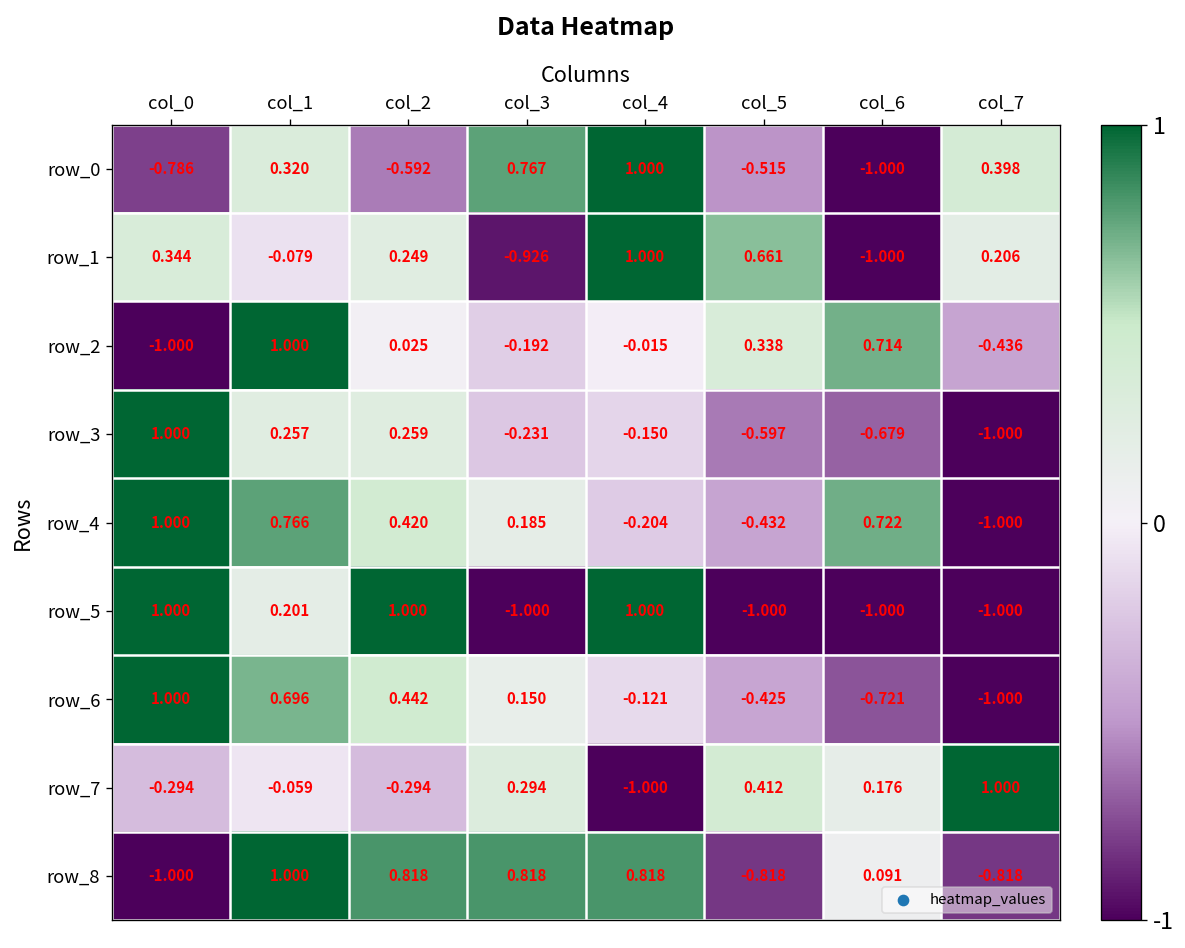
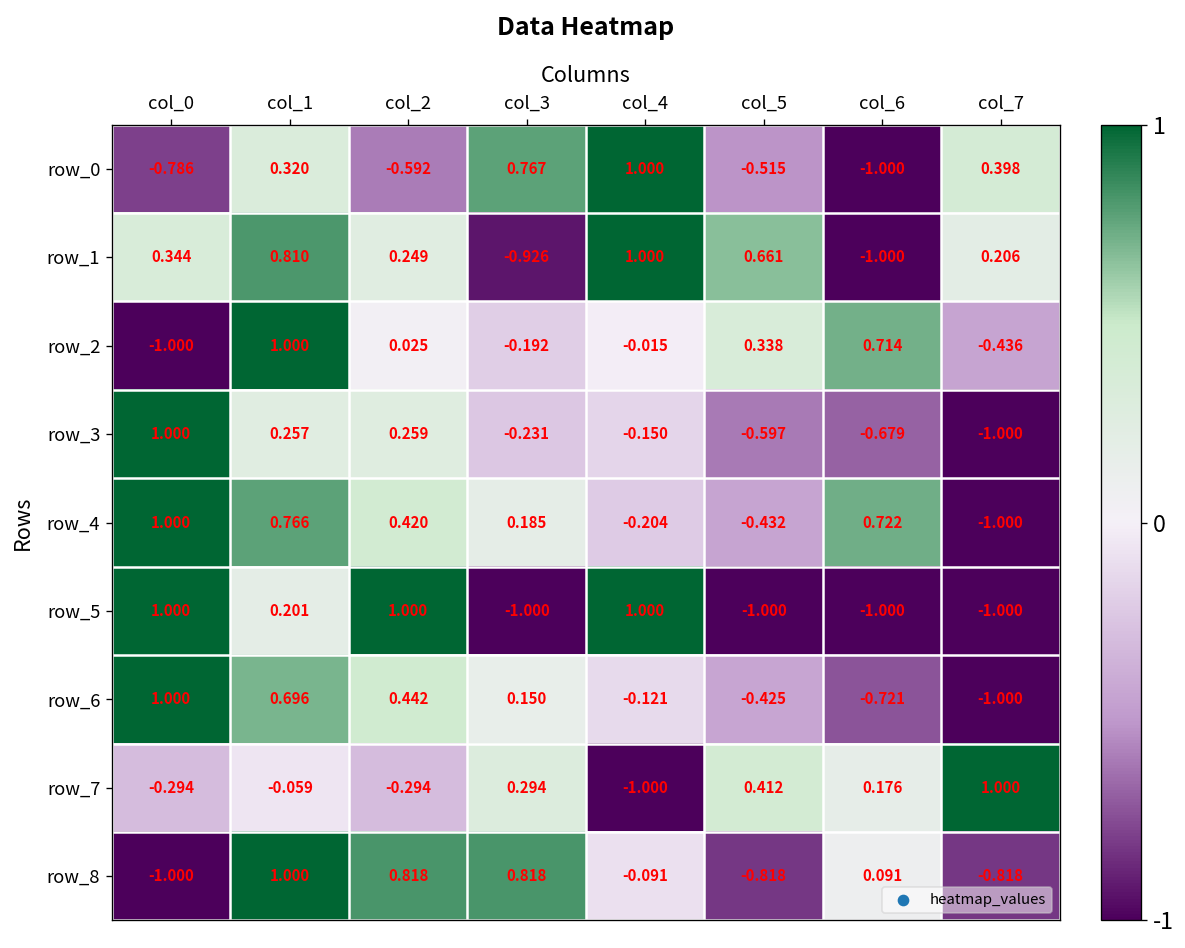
  {
    "row_0": {
      "col_0": -0.786,
      "col_1": 0.320,
      "col_2": -0.592,
      "col_3": 0.767,
      "col_4": 1.000,
      "col_5": -0.515,
      "col_6": -1.000,
      "col_7": 0.398
    },
    "row_1": {
      "col_0": 0.344,
-     "col_1": -0.079,
+     "col_1": 0.810,
      "col_2": 0.249,
      "col_3": -0.926,
      "col_4": 1.000,
      "col_5": 0.661,
      "col_6": -1.000,
      "col_7": 0.206
    },
    "row_2": {
      "col_0": -1.000,
      "col_1": 1.000,
      "col_2": 0.025,
      "col_3": -0.192,
      "col_4": -0.015,
      "col_5": 0.338,
      "col_6": 0.714,
      "col_7": -0.436
    },
    "row_3": {
      "col_0": 1.000,
      "col_1": 0.257,
      "col_2": 0.259,
      "col_3": -0.231,
      "col_4": -0.150,
      "col_5": -0.597,
      "col_6": -0.679,
      "col_7": -1.000
    },
    "row_4": {
      "col_0": 1.000,
      "col_1": 0.766,
      "col_2": 0.420,
      "col_3": 0.185,
      "col_4": -0.204,
      "col_5": -0.432,
      "col_6": 0.722,
      "col_7": -1.000
    },
    "row_5": {
      "col_0": 1.000,
      "col_1": 0.201,
      "col_2": 1.000,
      "col_3": -1.000,
      "col_4": 1.000,
      "col_5": -1.000,
      "col_6": -1.000,
      "col_7": -1.000
    },
    "row_6": {
      "col_0": 1.000,
      "col_1": 0.696,
      "col_2": 0.442,
      "col_3": 0.150,
      "col_4": -0.121,
      "col_5": -0.425,
      "col_6": -0.721,
      "col_7": -1.000
    },
    "row_7": {
      "col_0": -0.294,
      "col_1": -0.059,
      "col_2": -0.294,
      "col_3": 0.294,
      "col_4": -1.000,
      "col_5": 0.412,
      "col_6": 0.176,
      "col_7": 1.000
    },
    "row_8": {
      "col_0": -1.000,
      "col_1": 1.000,
      "col_2": 0.818,
      "col_3": 0.818,
-     "col_4": 0.818,
+     "col_4": -0.091,
      "col_5": -0.818,
      "col_6": 0.091,
      "col_7": -0.818
    }
  }
